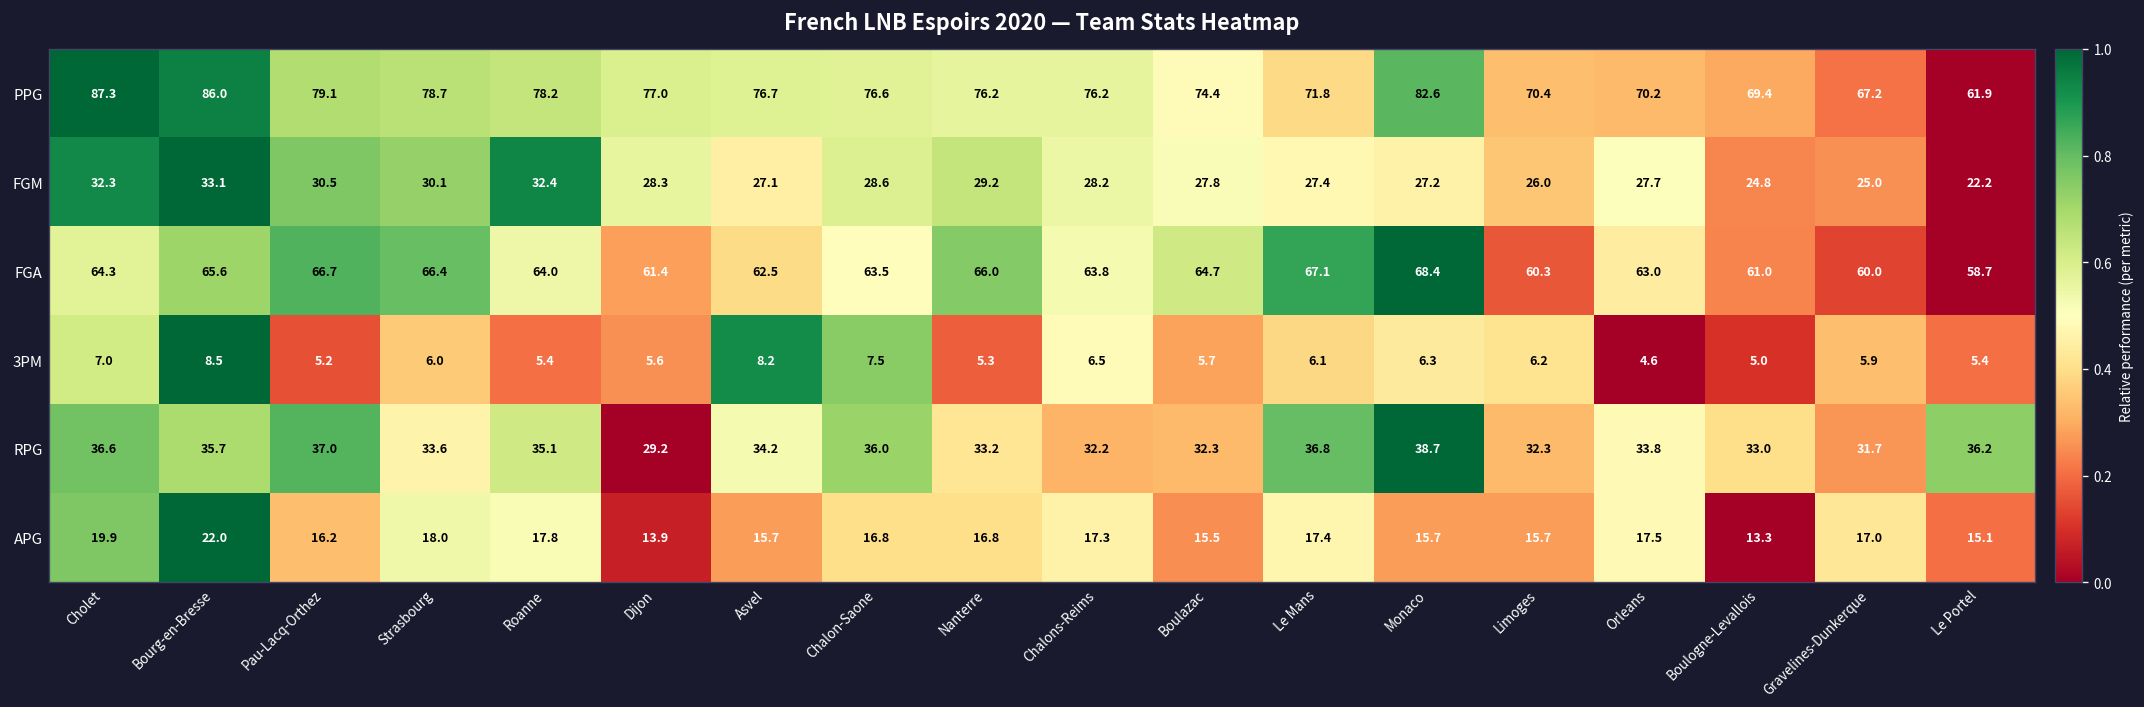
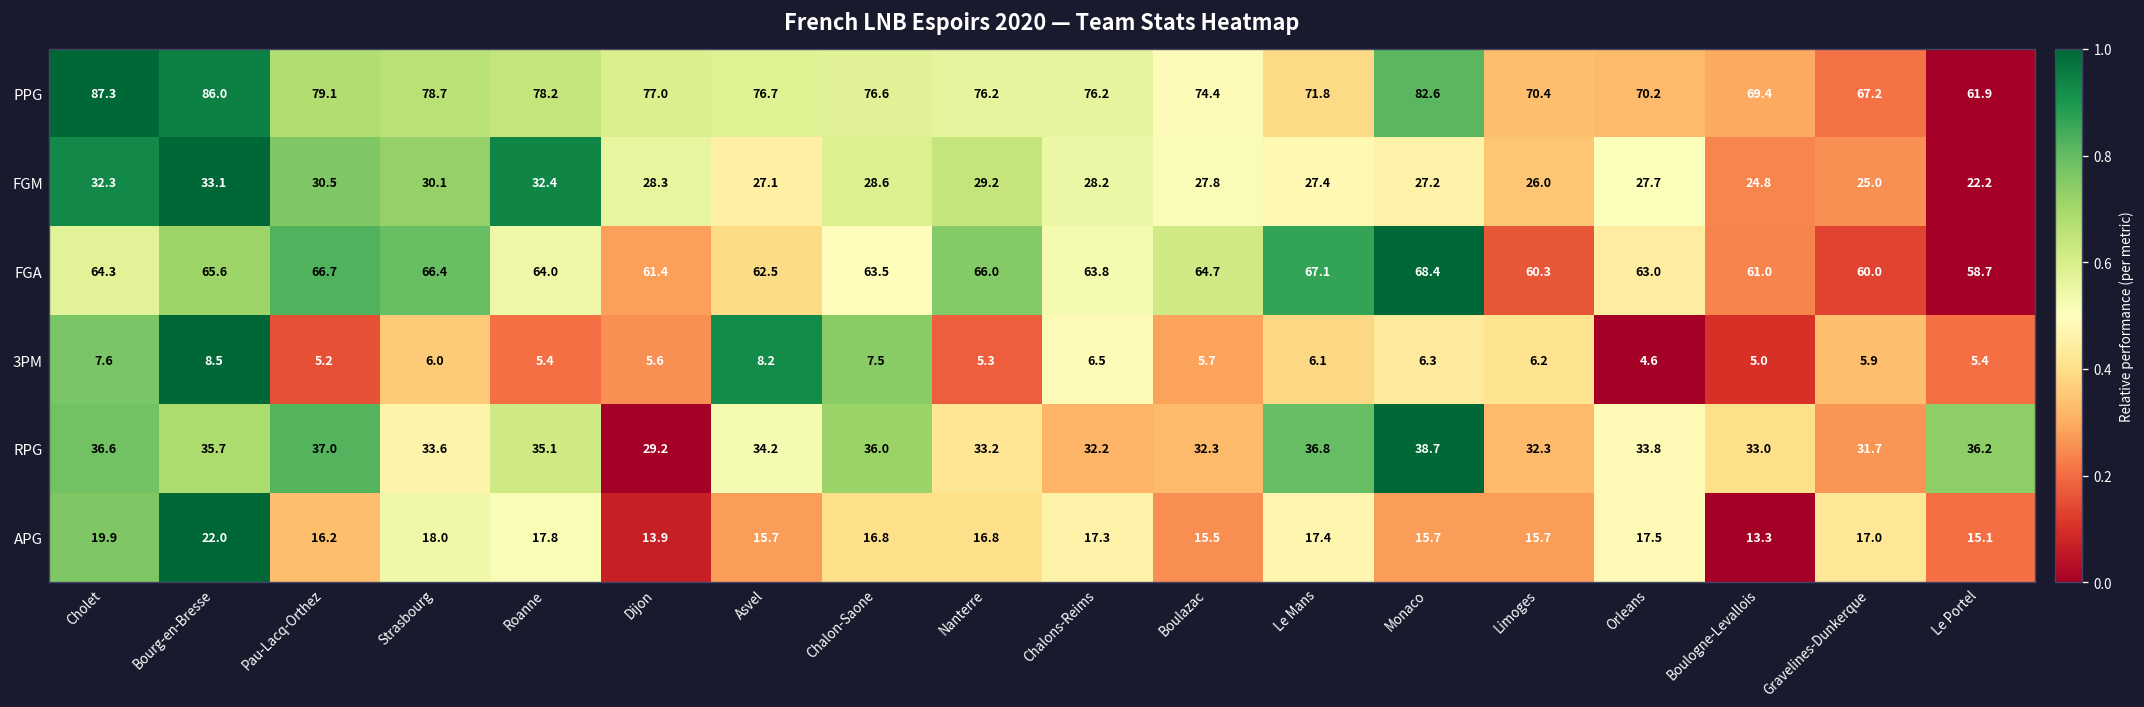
  {
    "PPG": {
      "Cholet": 87.3,
      "Bourg-en-Bresse": 86.0,
      "Pau-Lacq-Orthez": 79.1,
      "Strasbourg": 78.7,
      "Roanne": 78.2,
      "Dijon": 77.0,
      "Asvel": 76.7,
      "Chalon-Saone": 76.6,
      "Nanterre": 76.2,
      "Chalons-Reims": 76.2,
      "Boulazac": 74.4,
      "Le Mans": 71.8,
      "Monaco": 82.6,
      "Limoges": 70.4,
      "Orleans": 70.2,
      "Boulogne-Levallois": 69.4,
      "Gravelines-Dunkerque": 67.2,
      "Le Portel": 61.9
    },
    "FGM": {
      "Cholet": 32.3,
      "Bourg-en-Bresse": 33.1,
      "Pau-Lacq-Orthez": 30.5,
      "Strasbourg": 30.1,
      "Roanne": 32.4,
      "Dijon": 28.3,
      "Asvel": 27.1,
      "Chalon-Saone": 28.6,
      "Nanterre": 29.2,
      "Chalons-Reims": 28.2,
      "Boulazac": 27.8,
      "Le Mans": 27.4,
      "Monaco": 27.2,
      "Limoges": 26.0,
      "Orleans": 27.7,
      "Boulogne-Levallois": 24.8,
      "Gravelines-Dunkerque": 25.0,
      "Le Portel": 22.2
    },
    "FGA": {
      "Cholet": 64.3,
      "Bourg-en-Bresse": 65.6,
      "Pau-Lacq-Orthez": 66.7,
      "Strasbourg": 66.4,
      "Roanne": 64.0,
      "Dijon": 61.4,
      "Asvel": 62.5,
      "Chalon-Saone": 63.5,
      "Nanterre": 66.0,
      "Chalons-Reims": 63.8,
      "Boulazac": 64.7,
      "Le Mans": 67.1,
      "Monaco": 68.4,
      "Limoges": 60.3,
      "Orleans": 63.0,
      "Boulogne-Levallois": 61.0,
      "Gravelines-Dunkerque": 60.0,
      "Le Portel": 58.7
    },
    "3PM": {
-     "Cholet": 7.0,
+     "Cholet": 7.6,
      "Bourg-en-Bresse": 8.5,
      "Pau-Lacq-Orthez": 5.2,
      "Strasbourg": 6.0,
      "Roanne": 5.4,
      "Dijon": 5.6,
      "Asvel": 8.2,
      "Chalon-Saone": 7.5,
      "Nanterre": 5.3,
      "Chalons-Reims": 6.5,
      "Boulazac": 5.7,
      "Le Mans": 6.1,
      "Monaco": 6.3,
      "Limoges": 6.2,
      "Orleans": 4.6,
      "Boulogne-Levallois": 5.0,
      "Gravelines-Dunkerque": 5.9,
      "Le Portel": 5.4
    },
    "RPG": {
      "Cholet": 36.6,
      "Bourg-en-Bresse": 35.7,
      "Pau-Lacq-Orthez": 37.0,
      "Strasbourg": 33.6,
      "Roanne": 35.1,
      "Dijon": 29.2,
      "Asvel": 34.2,
      "Chalon-Saone": 36.0,
      "Nanterre": 33.2,
      "Chalons-Reims": 32.2,
      "Boulazac": 32.3,
      "Le Mans": 36.8,
      "Monaco": 38.7,
      "Limoges": 32.3,
      "Orleans": 33.8,
      "Boulogne-Levallois": 33.0,
      "Gravelines-Dunkerque": 31.7,
      "Le Portel": 36.2
    },
    "APG": {
      "Cholet": 19.9,
      "Bourg-en-Bresse": 22.0,
      "Pau-Lacq-Orthez": 16.2,
      "Strasbourg": 18.0,
      "Roanne": 17.8,
      "Dijon": 13.9,
      "Asvel": 15.7,
      "Chalon-Saone": 16.8,
      "Nanterre": 16.8,
      "Chalons-Reims": 17.3,
      "Boulazac": 15.5,
      "Le Mans": 17.4,
      "Monaco": 15.7,
      "Limoges": 15.7,
      "Orleans": 17.5,
      "Boulogne-Levallois": 13.3,
      "Gravelines-Dunkerque": 17.0,
      "Le Portel": 15.1
    }
  }
